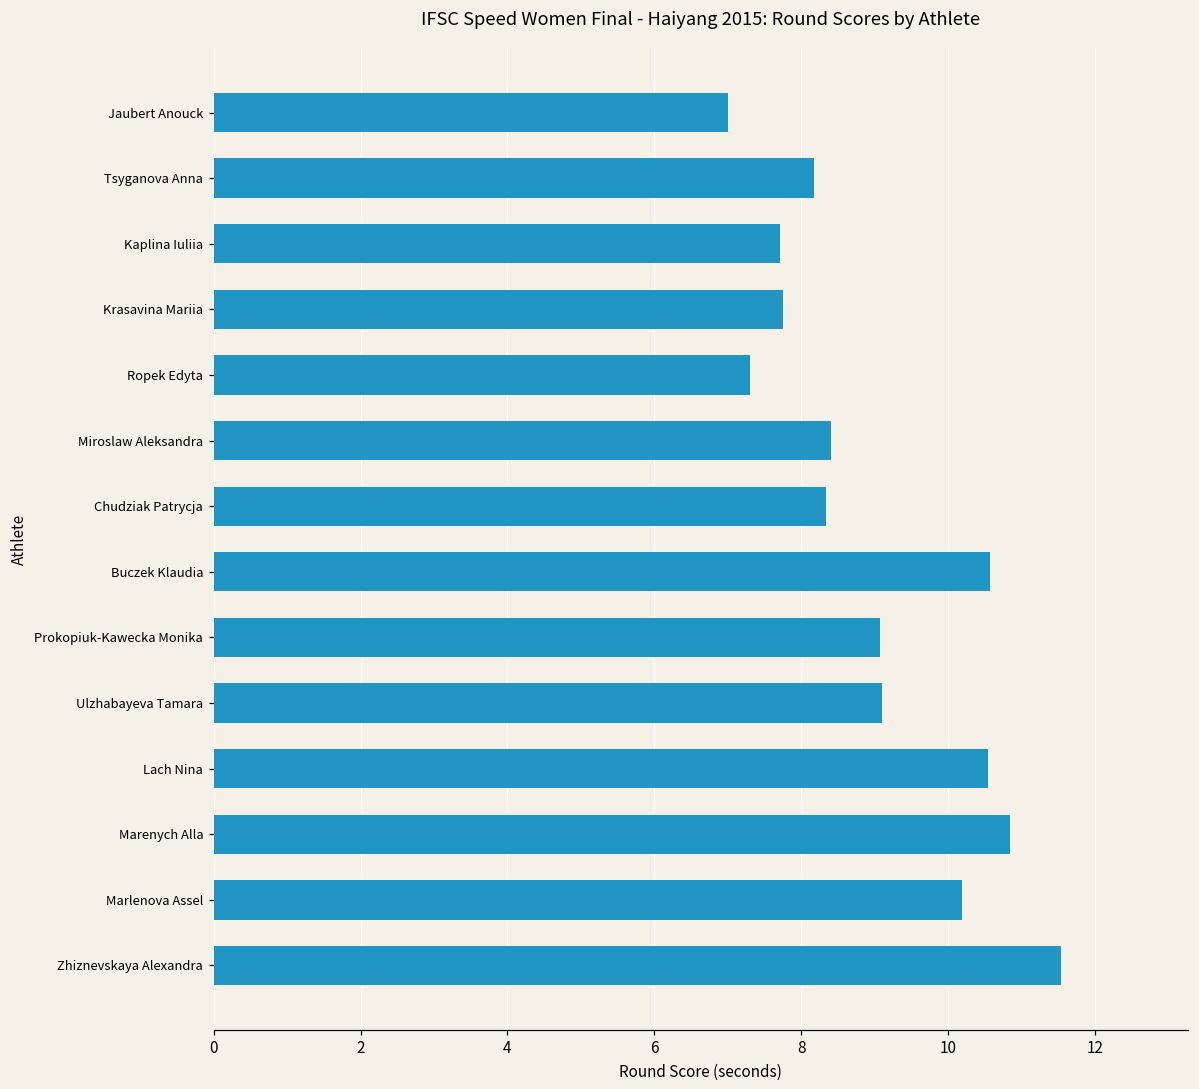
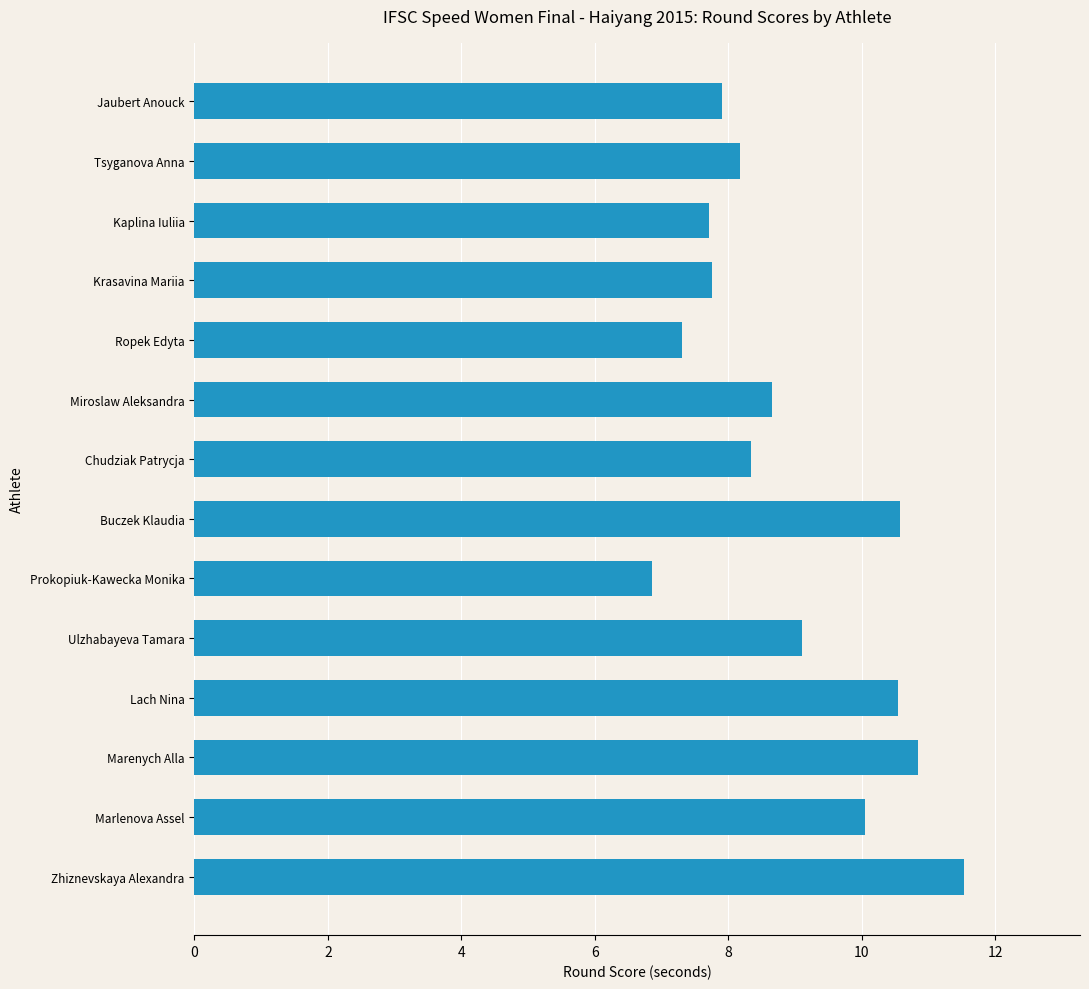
  {
-   "Jaubert Anouck": 7.0,
+   "Jaubert Anouck": 7.9,
    "Tsyganova Anna": 8.2,
    "Kaplina Iuliia": 7.7,
    "Krasavina Mariia": 7.8,
    "Ropek Edyta": 7.3,
-   "Miroslaw Aleksandra": 8.4,
+   "Miroslaw Aleksandra": 8.7,
    "Chudziak Patrycja": 8.3,
    "Buczek Klaudia": 10.6,
-   "Prokopiuk-Kawecka Monika": 9.1,
+   "Prokopiuk-Kawecka Monika": 6.9,
    "Ulzhabayeva Tamara": 9.1,
    "Lach Nina": 10.6,
    "Marenych Alla": 10.9,
-   "Marlenova Assel": 10.2,
+   "Marlenova Assel": 10.1,
    "Zhiznevskaya Alexandra": 11.5
  }
